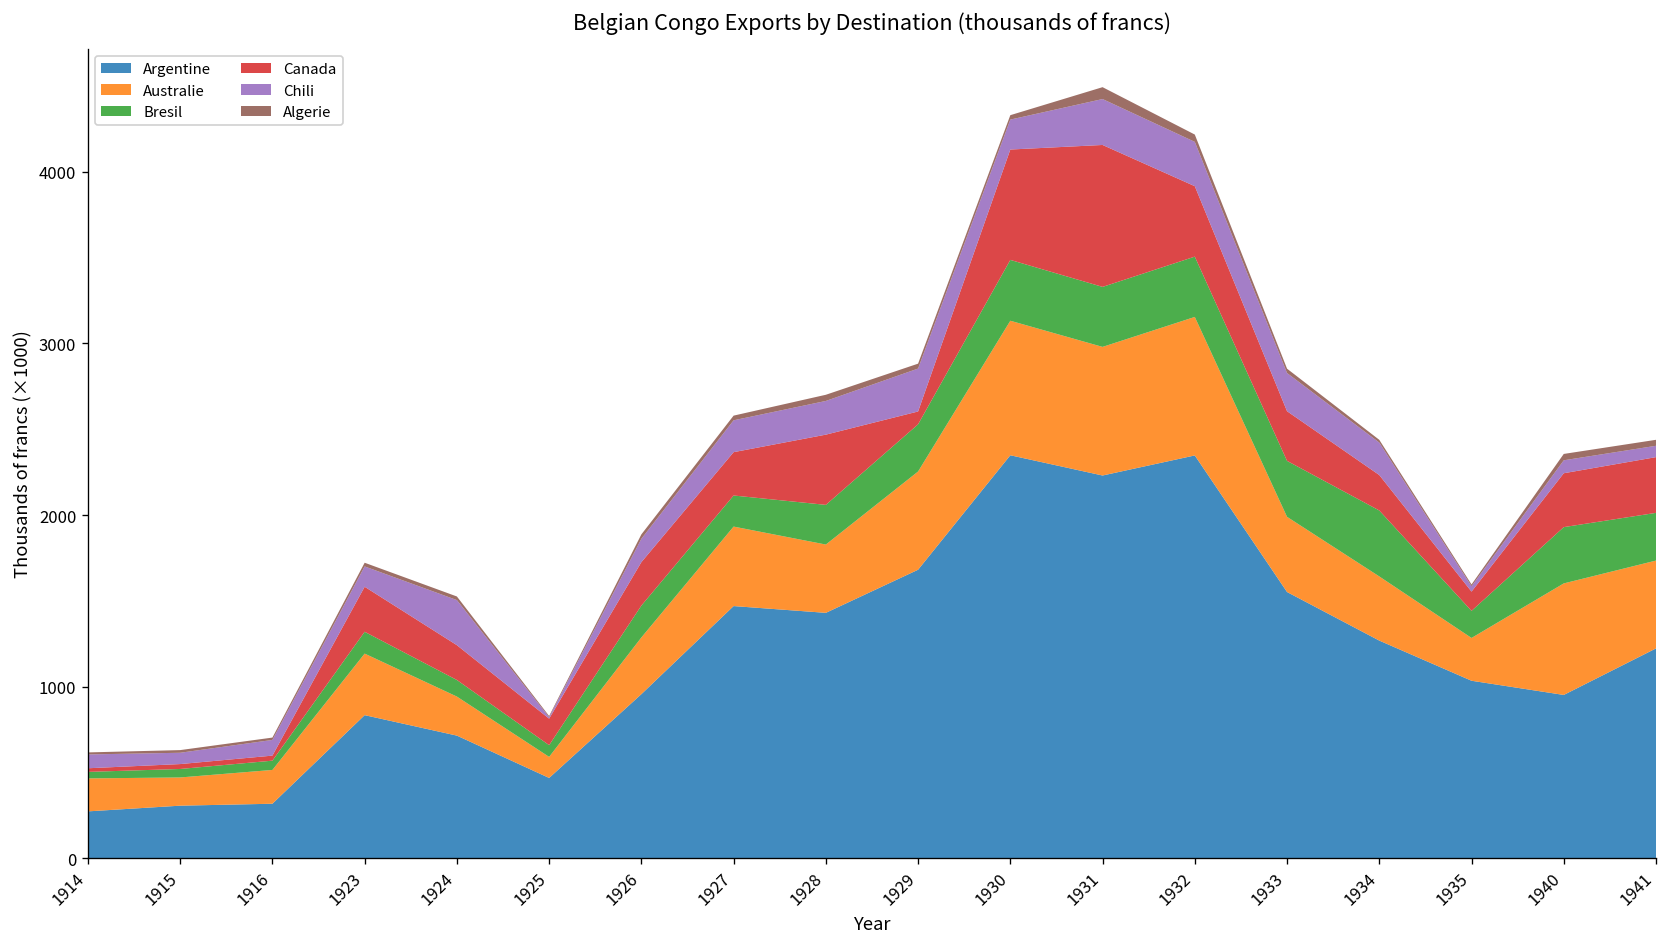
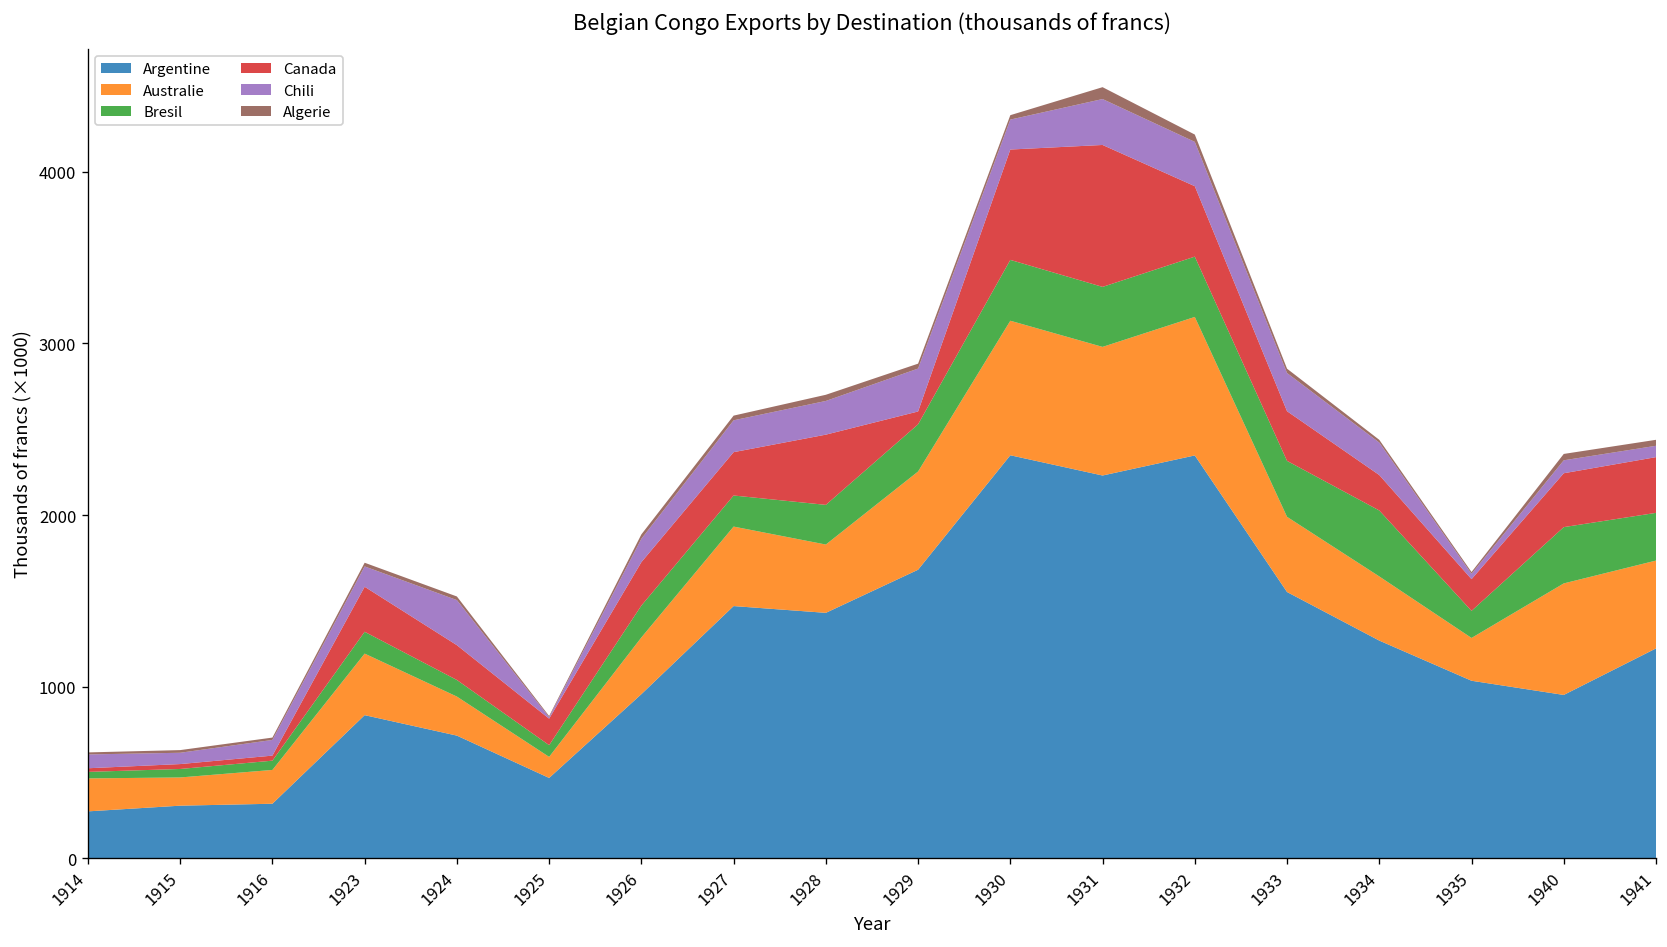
  {
    "Argentine": {
      "1914": 270,
      "1915": 310,
      "1916": 320,
      "1923": 830,
      "1924": 710,
      "1925": 470,
      "1926": 960,
      "1927": 1470,
      "1928": 1430,
      "1929": 1680,
      "1930": 2350,
      "1931": 2230,
      "1932": 2350,
      "1933": 1550,
      "1934": 1270,
      "1935": 1030,
      "1940": 950,
      "1941": 1220
    },
    "Australie": {
      "1914": 190,
      "1915": 160,
      "1916": 200,
      "1923": 360,
      "1924": 230,
      "1925": 120,
      "1926": 330,
      "1927": 460,
      "1928": 400,
      "1929": 570,
      "1930": 780,
      "1931": 750,
      "1932": 810,
      "1933": 440,
      "1934": 370,
      "1935": 250,
      "1940": 650,
      "1941": 510
    },
    "Bresil": {
      "1914": 40,
      "1915": 50,
      "1916": 50,
      "1923": 130,
      "1924": 100,
      "1925": 70,
      "1926": 190,
      "1927": 180,
      "1928": 230,
      "1929": 280,
      "1930": 350,
      "1931": 350,
      "1932": 350,
      "1933": 330,
      "1934": 380,
      "1935": 160,
      "1940": 330,
      "1941": 280
    },
    "Canada": {
      "1914": 20,
      "1915": 30,
      "1916": 30,
      "1923": 260,
      "1924": 200,
      "1926": 250,
      "1927": 250,
      "1928": 410,
      "1929": 70,
      "1930": 640,
      "1931": 830,
      "1932": 410,
      "1933": 290,
      "1934": 210,
-     "1935": 110,
+     "1935": 180,
      "1940": 310,
      "1941": 320
    },
    "Chili": {
      "1923": 120,
      "1924": 260,
      "1926": 140,
      "1927": 190,
      "1928": 200,
      "1929": 250,
      "1930": 170,
      "1931": 270,
      "1932": 260,
      "1933": 220,
      "1940": 80,
      "1941": 70
    },
    "Algerie": {
      "1923": 20,
      "1924": 20,
      "1926": 30,
      "1927": 30,
      "1928": 40,
      "1929": 30,
      "1930": 30,
      "1931": 70,
      "1932": 40,
      "1933": 30,
      "1940": 40,
      "1941": 30
    }
  }
